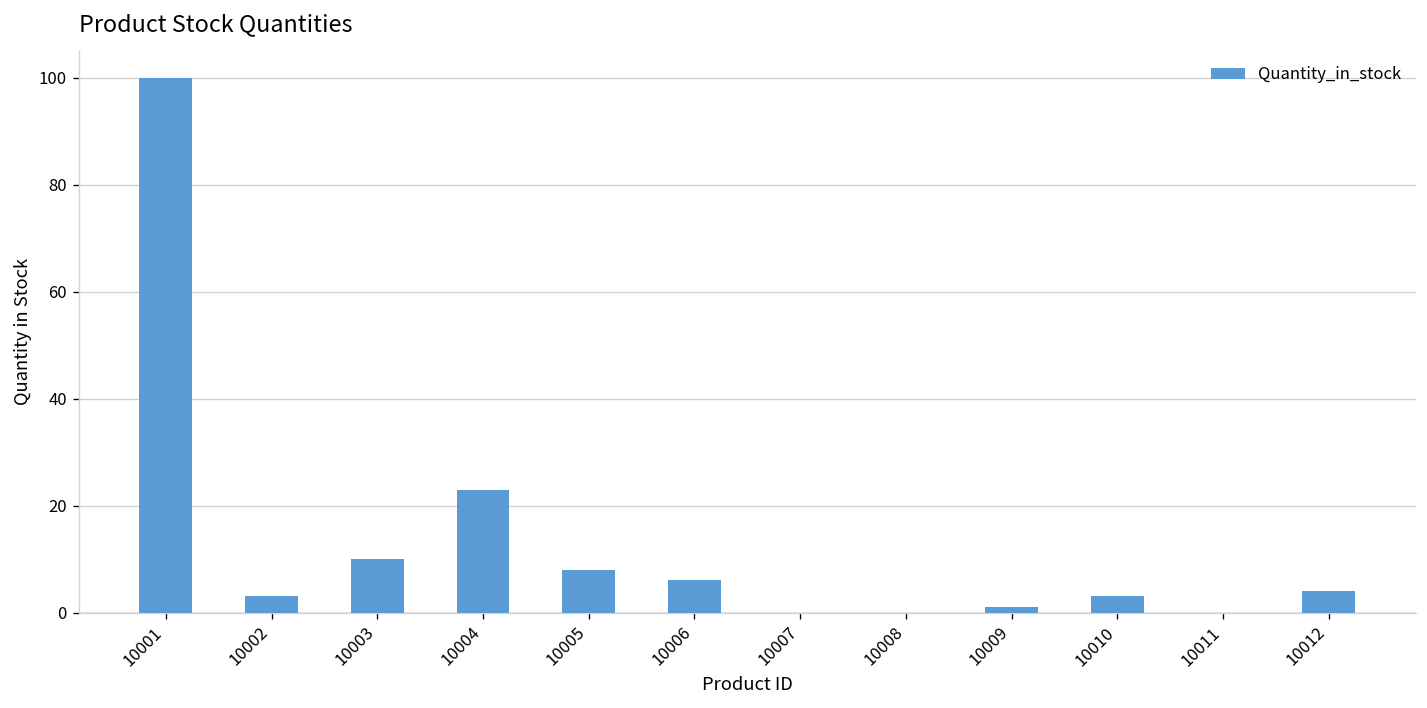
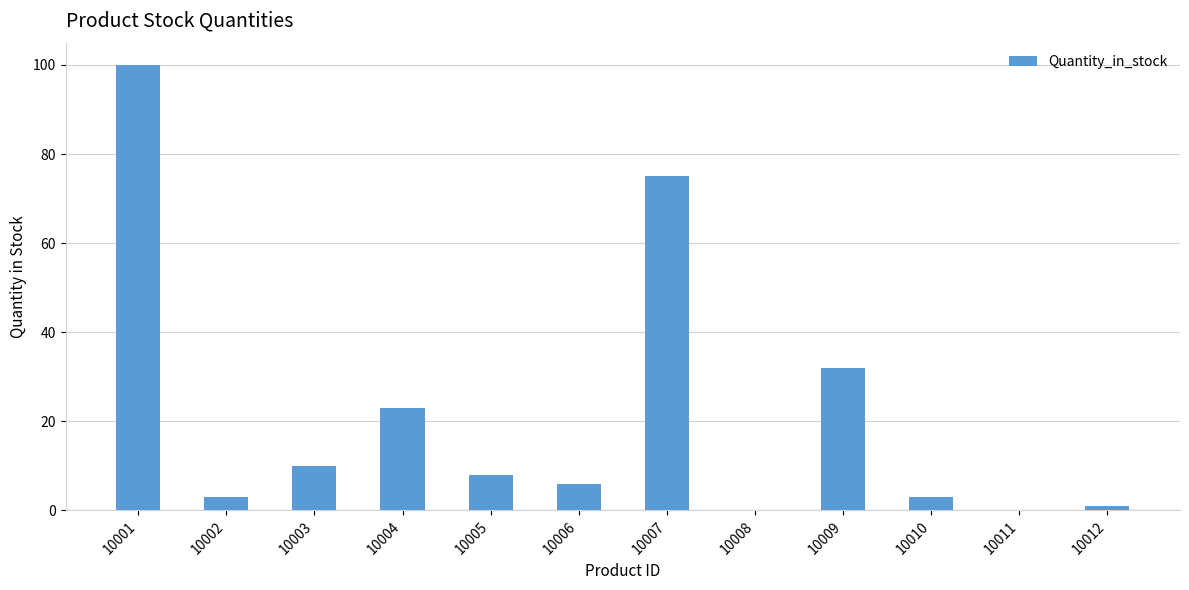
  {
    "10001": 100,
    "10002": 3,
    "10003": 10,
    "10004": 23,
    "10005": 8,
    "10006": 6,
-   "10007": 0,
+   "10007": 75,
    "10008": 0,
-   "10009": 1,
+   "10009": 32,
    "10010": 3,
    "10011": 0,
-   "10012": 4
+   "10012": 1
  }
